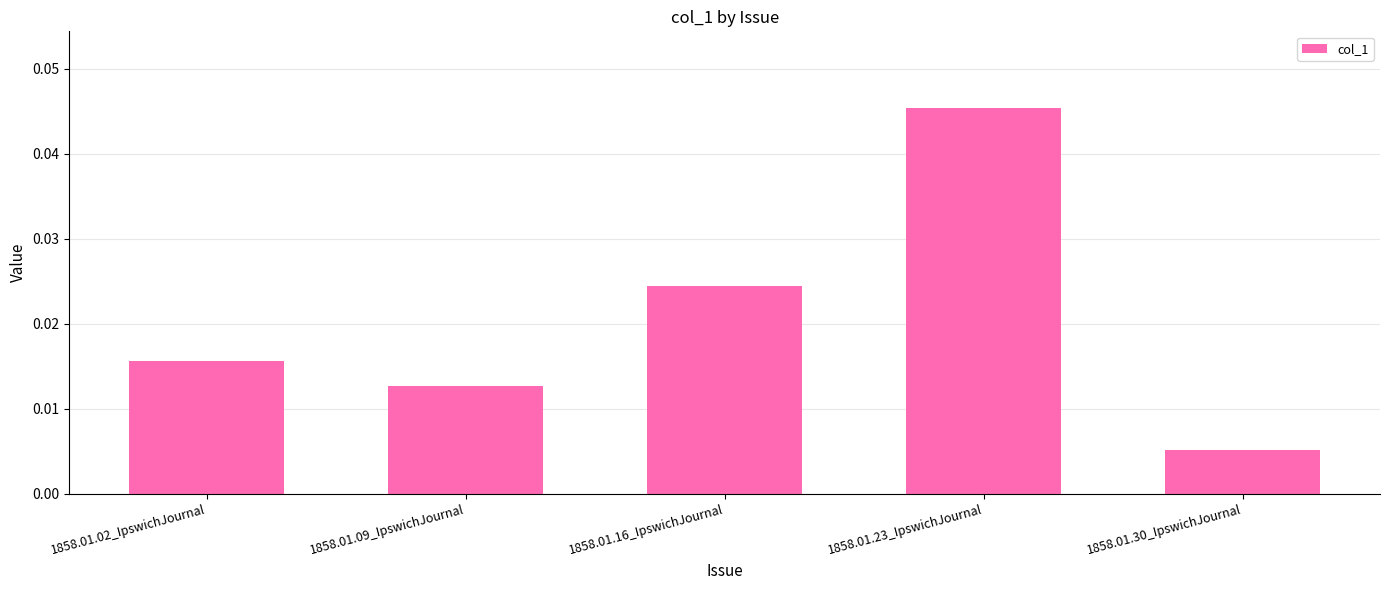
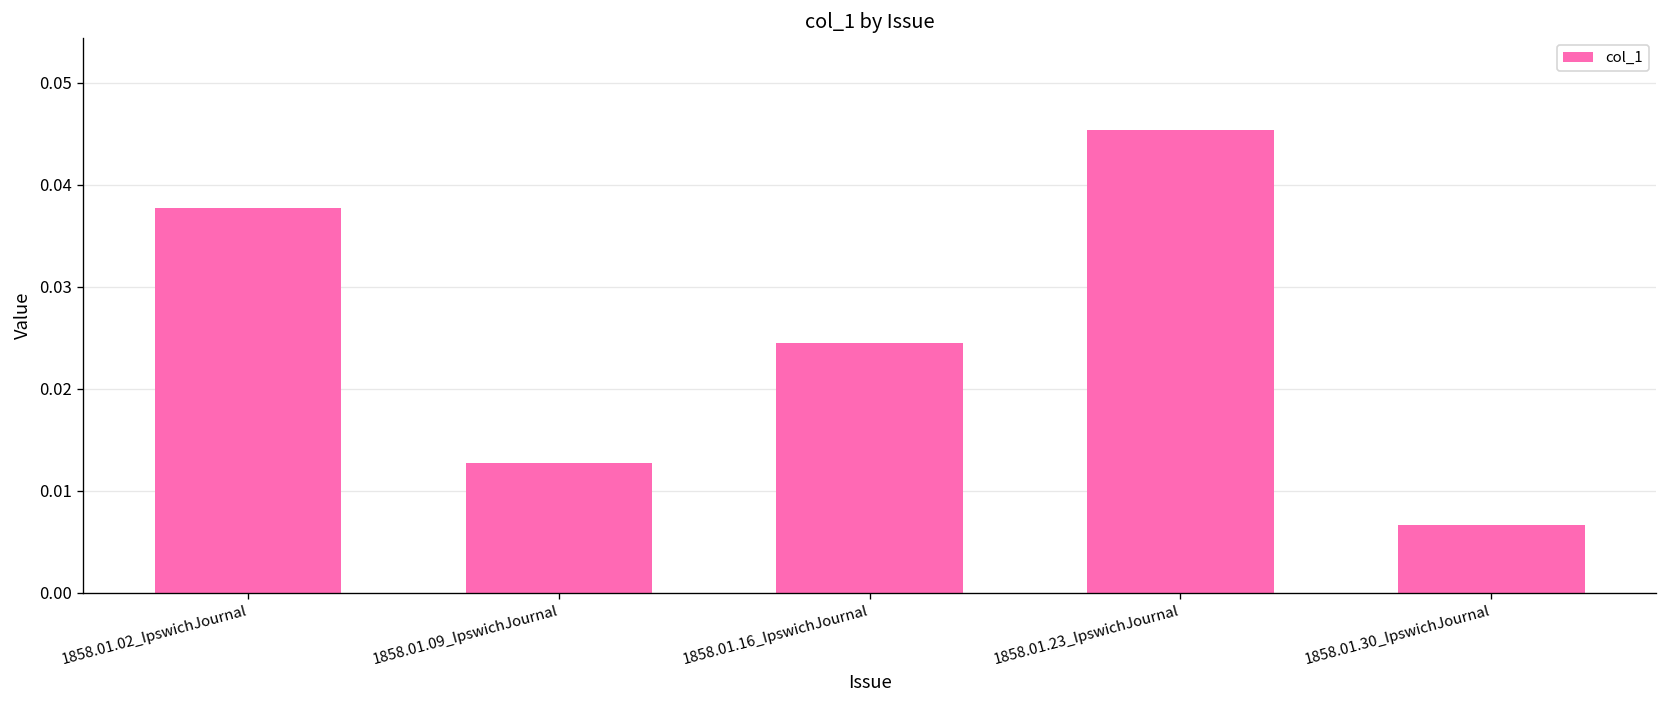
  {
-   "1858.01.02_IpswichJournal": 0.016,
+   "1858.01.02_IpswichJournal": 0.038,
    "1858.01.09_IpswichJournal": 0.013,
    "1858.01.16_IpswichJournal": 0.025,
    "1858.01.23_IpswichJournal": 0.045,
-   "1858.01.30_IpswichJournal": 0.005
+   "1858.01.30_IpswichJournal": 0.007
  }
